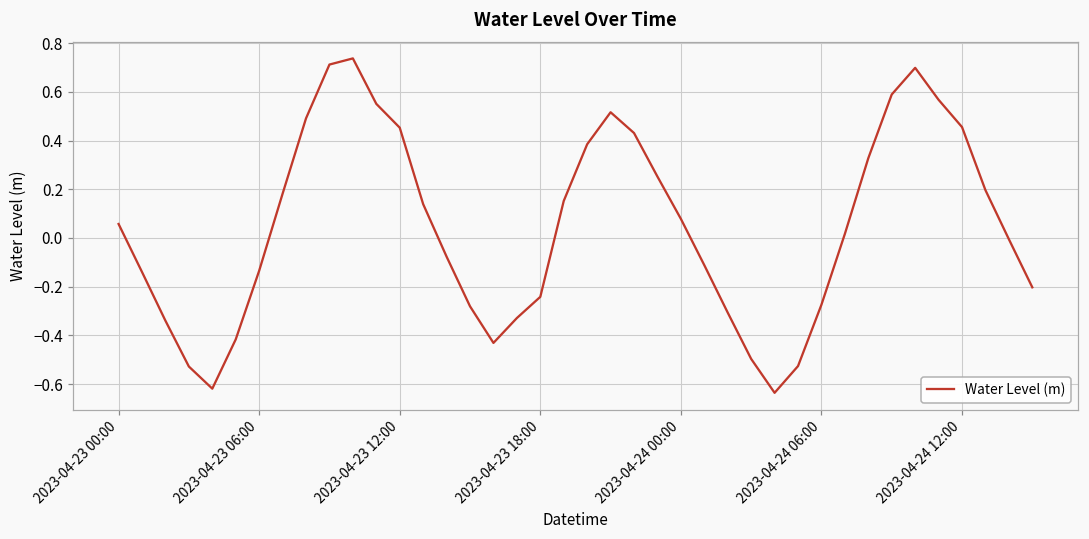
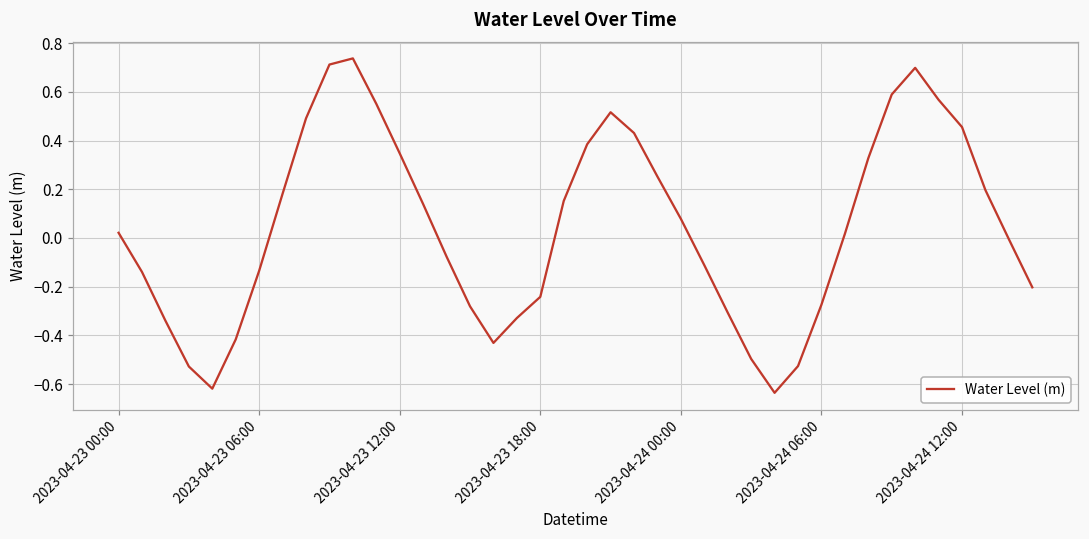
  {
-   "2023-04-23 00:00": 0.06,
+   "2023-04-23 00:00": 0.02,
    "2023-04-23 06:00": -0.13,
-   "2023-04-23 12:00": 0.45,
+   "2023-04-23 12:00": 0.35,
    "2023-04-23 18:00": -0.24,
    "2023-04-24 00:00": 0.08,
    "2023-04-24 06:00": -0.27,
    "2023-04-24 12:00": 0.46
  }
